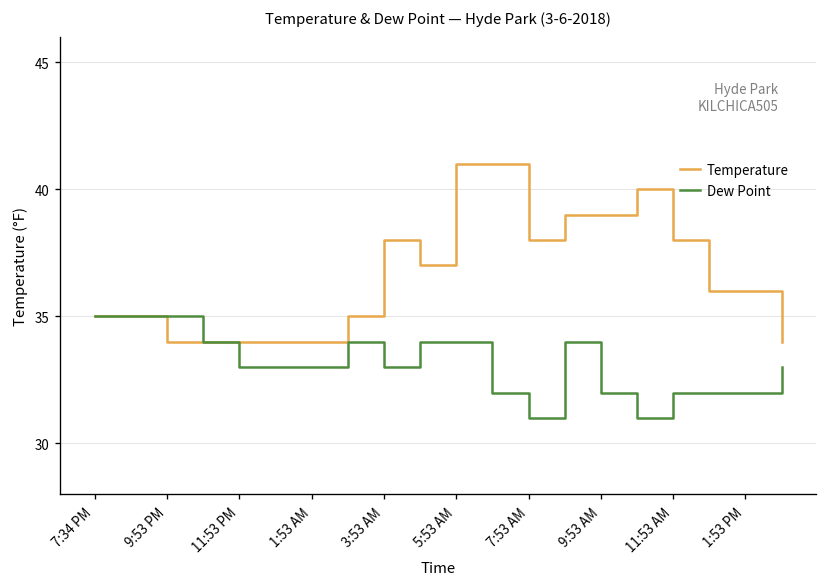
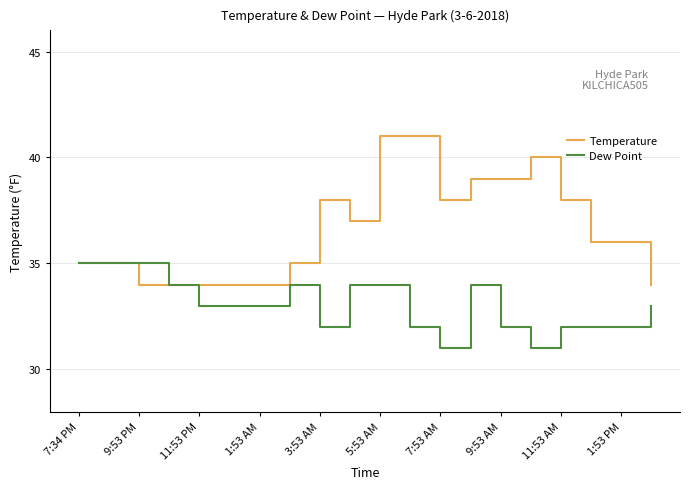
  {
    "Temperature": {
      "9:53 PM": 34,
      "11:53 PM": 34,
      "1:53 AM": 34,
      "3:53 AM": 38,
      "5:53 AM": 41,
      "7:53 AM": 38,
      "9:53 AM": 39,
      "11:53 AM": 38,
      "1:53 PM": 36
    },
    "Dew Point": {
      "9:53 PM": 35,
      "11:53 PM": 33,
      "1:53 AM": 33,
-     "3:53 AM": 33,
+     "3:53 AM": 32,
      "5:53 AM": 34,
      "7:53 AM": 31,
      "9:53 AM": 32,
      "11:53 AM": 32,
      "1:53 PM": 32
    }
  }
